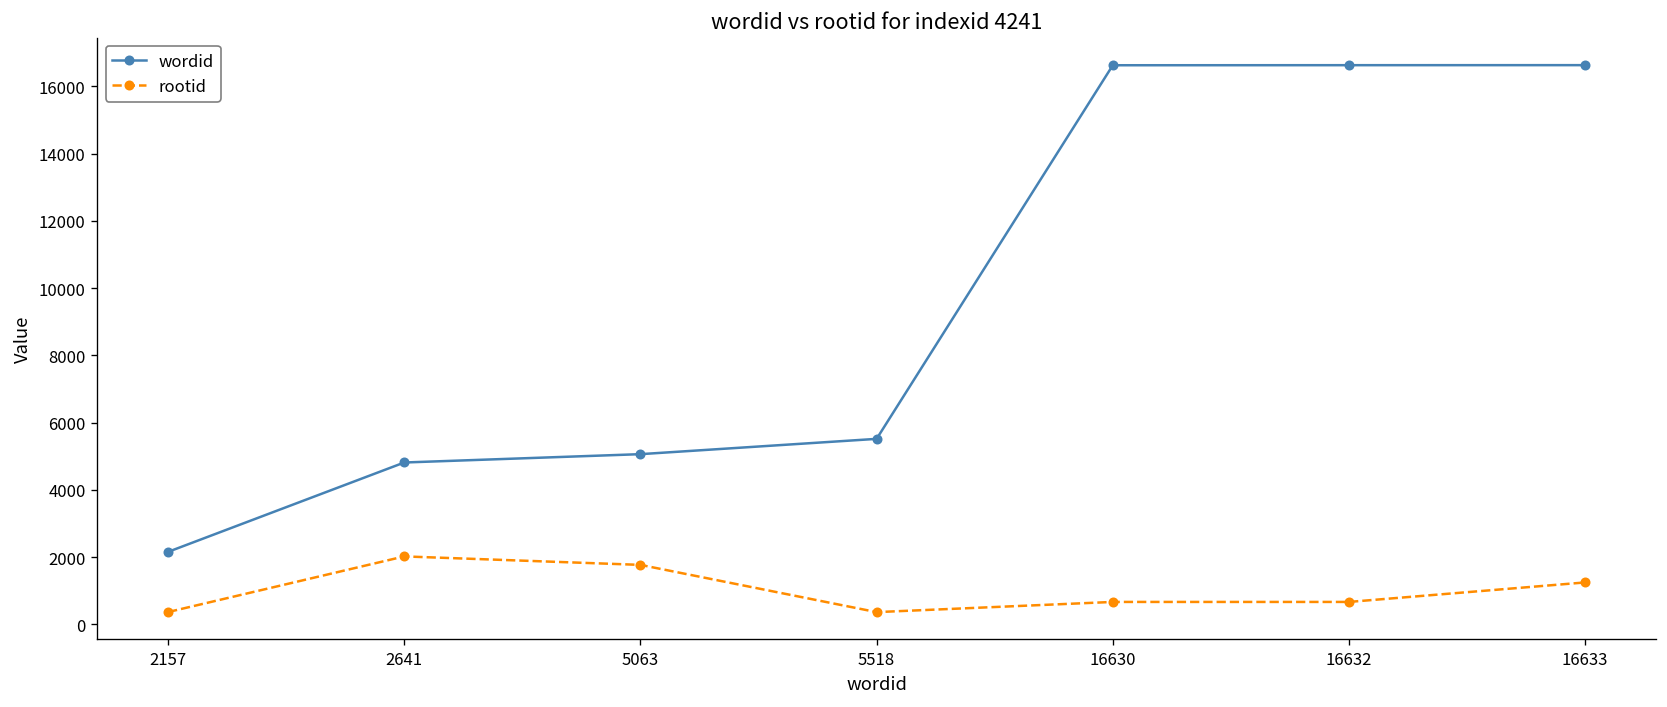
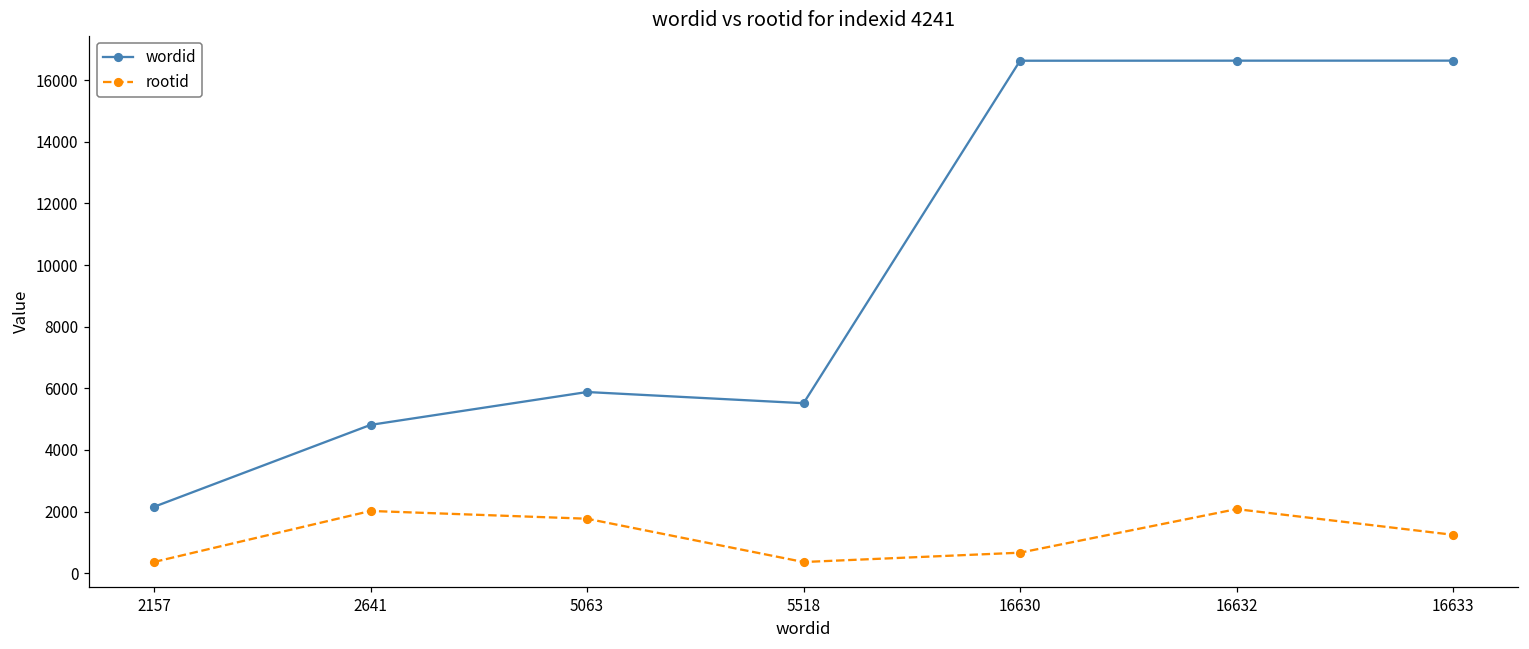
  {
    "wordid": {
      "2157": 2200,
      "2641": 4800,
-     "5063": 5100,
+     "5063": 5900,
      "5518": 5500,
      "16630": 16600,
      "16632": 16600,
      "16633": 16600
    },
    "rootid": {
      "2157": 400,
      "2641": 2000,
      "5063": 1800,
      "5518": 400,
      "16630": 700,
-     "16632": 700,
+     "16632": 2100,
      "16633": 1200
    }
  }
